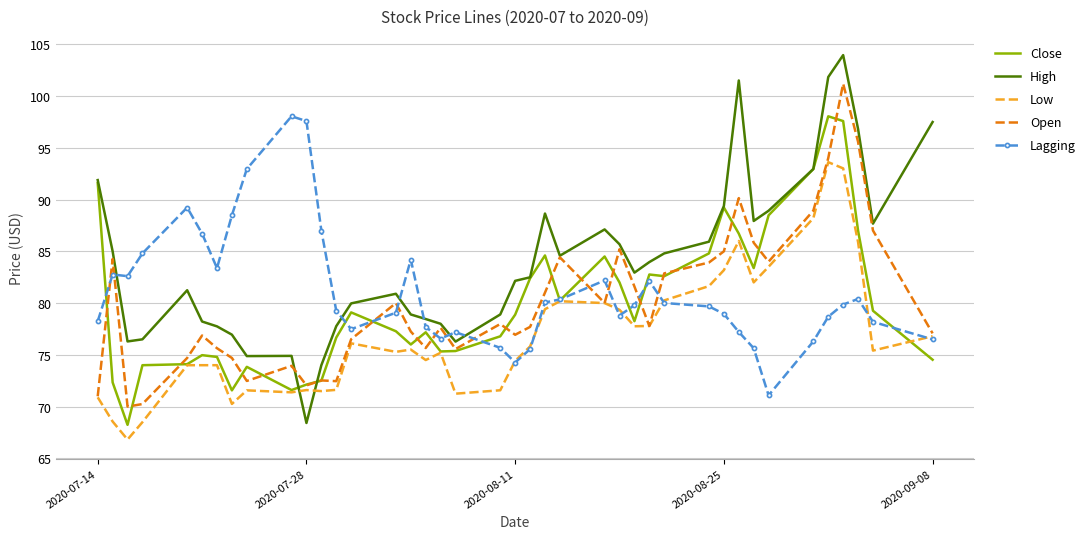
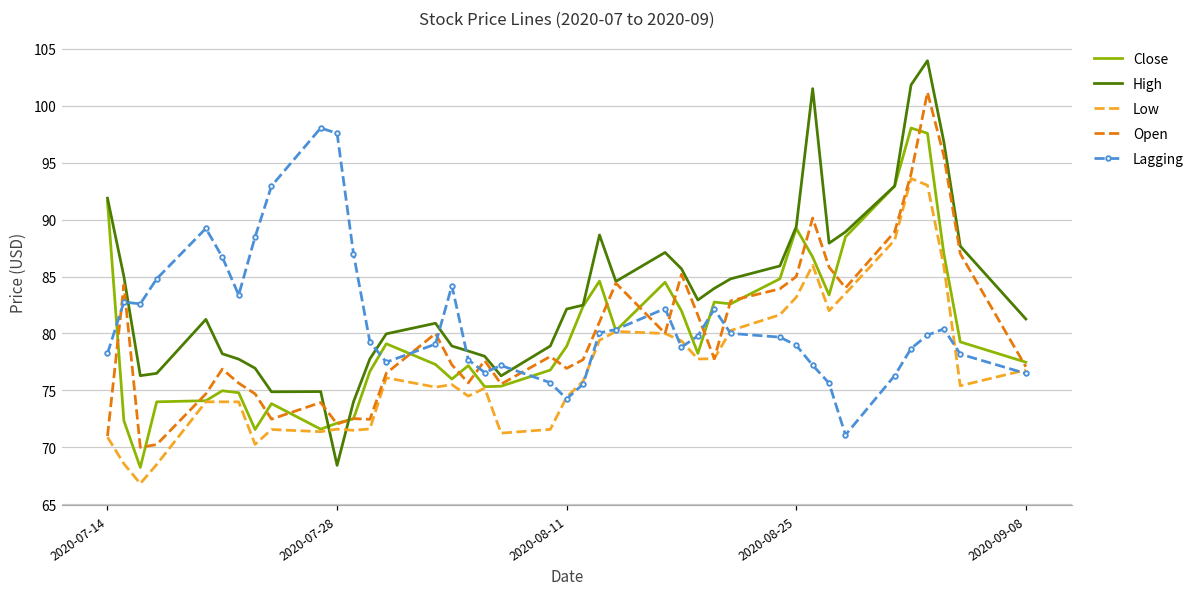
  {
    "Close": {
      "2020-07-14": 91.6,
      "2020-08-11": 78.9,
-     "2020-09-08": 74.5
+     "2020-09-08": 77.5
    },
    "High": {
      "2020-07-14": 91.9,
      "2020-07-28": 68.4,
      "2020-08-11": 82.1,
-     "2020-09-08": 97.5
+     "2020-09-08": 81.3
    },
    "Lagging": {
      "2020-07-14": 78.3,
      "2020-07-28": 97.6,
      "2020-08-25": 79.0,
      "2020-09-08": 76.5
    }
  }
